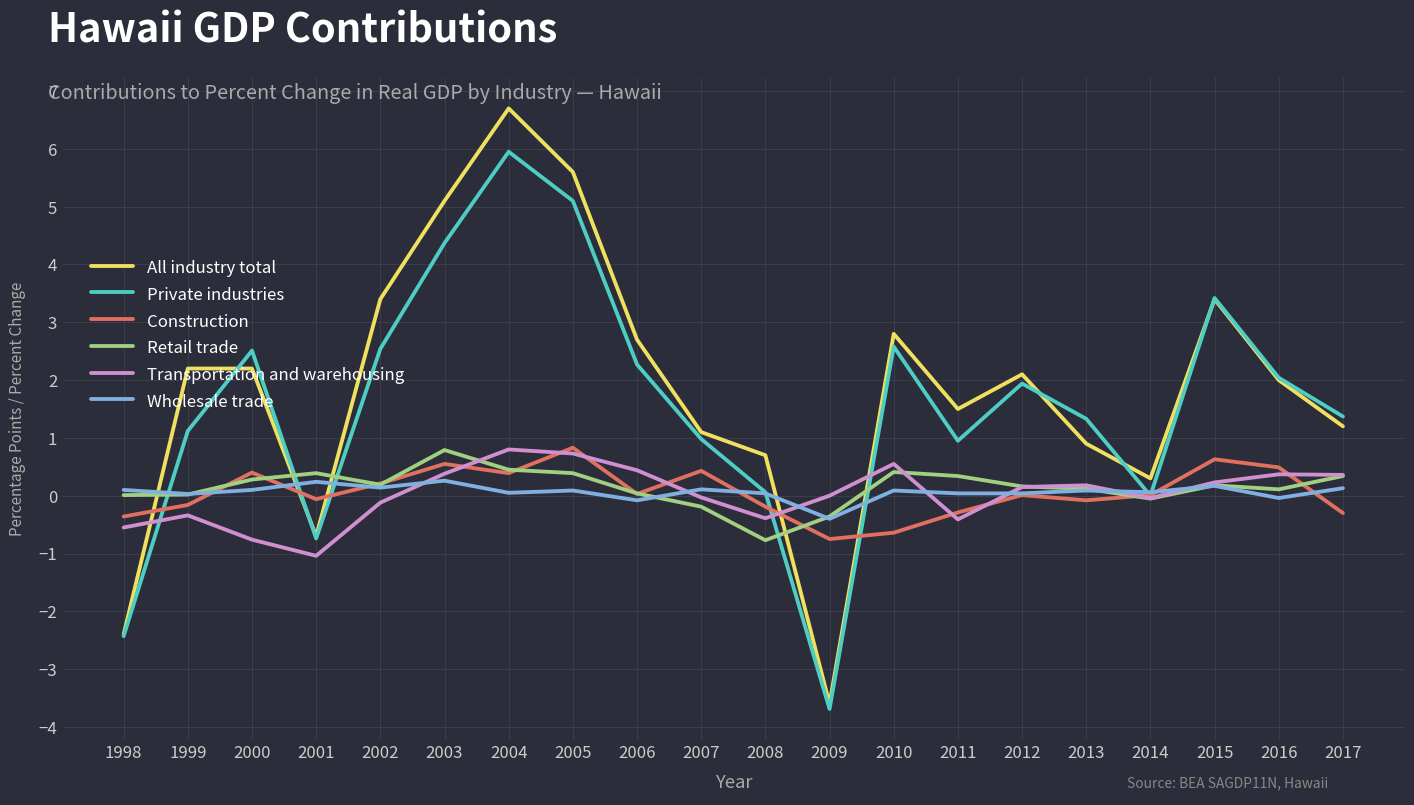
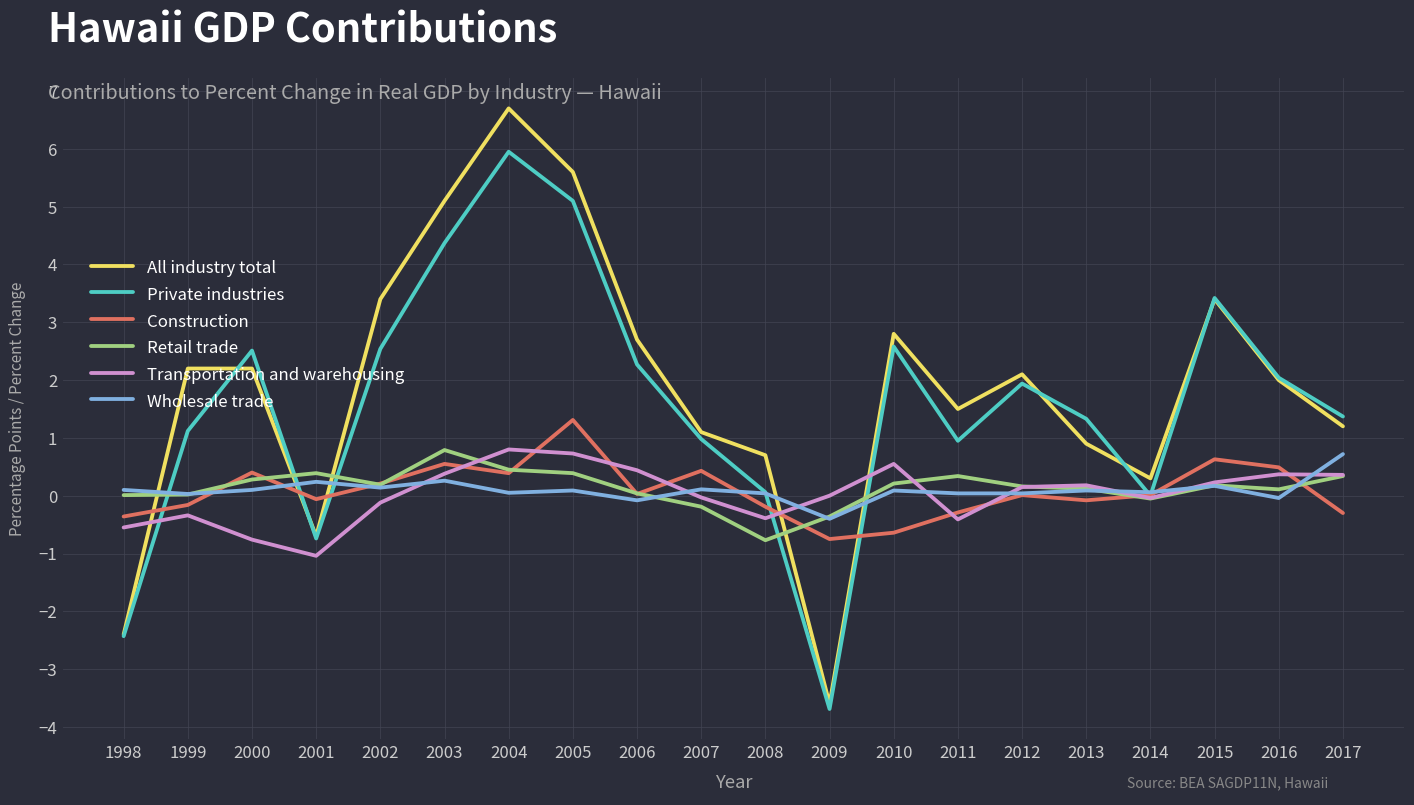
  {
    "All industry total": {
      "1999": 2.2,
      "2000": 2.2,
      "2002": 3.4,
      "2003": 5.1,
      "2004": 6.7,
      "2005": 5.6,
      "2006": 2.7,
      "2007": 1.1,
      "2008": 0.7,
      "2009": -3.6,
      "2010": 2.8,
      "2011": 1.5,
      "2012": 2.1,
      "2013": 0.9,
      "2014": 0.3,
      "2017": 1.2
    },
    "Private industries": {
      "1999": 1.1,
      "2000": 2.5,
      "2002": 2.5,
      "2003": 4.4,
      "2004": 6.0,
      "2005": 5.1,
      "2006": 2.3,
      "2007": 1.0,
      "2009": -3.7,
      "2010": 2.6,
      "2011": 1.0,
      "2012": 1.9,
      "2013": 1.3,
      "2017": 1.4
    },
    "Construction": {
      "1998": -0.4,
      "1999": -0.2,
      "2000": 0.4,
      "2001": -0.1,
      "2003": 0.6,
      "2004": 0.4,
-     "2005": 0.8,
+     "2005": 1.3,
      "2007": 0.4,
      "2008": -0.2,
      "2009": -0.8,
      "2010": -0.6,
      "2011": -0.3,
      "2013": -0.1,
      "2015": 0.6,
      "2016": 0.5,
      "2017": -0.3
    },
    "Retail trade": {
      "1998": 0.0,
      "2000": 0.3,
      "2001": 0.4,
      "2003": 0.8,
      "2004": 0.5,
      "2005": 0.4,
      "2007": -0.2,
      "2008": -0.8,
-     "2010": 0.4,
+     "2010": 0.2,
      "2011": 0.3,
      "2016": 0.1
    },
    "Transportation and warehousing": {
      "1998": -0.6,
      "1999": -0.3,
      "2000": -0.8,
      "2001": -1.0,
      "2002": -0.1,
      "2003": 0.4,
      "2004": 0.8,
      "2005": 0.7,
      "2006": 0.4,
      "2007": 0.0,
      "2008": -0.4,
      "2009": 0.0,
      "2010": 0.6,
      "2011": -0.4,
      "2013": 0.2,
      "2015": 0.2,
      "2016": 0.4
    },
    "Wholesale trade": {
      "1998": 0.1,
      "2000": 0.1,
      "2001": 0.2,
      "2002": 0.1,
      "2003": 0.3,
      "2004": 0.1,
      "2005": 0.1,
      "2006": -0.1,
      "2007": 0.1,
      "2010": 0.1,
      "2011": 0.0,
      "2014": 0.1,
      "2016": 0.0,
-     "2017": 0.1
+     "2017": 0.7
    }
  }
